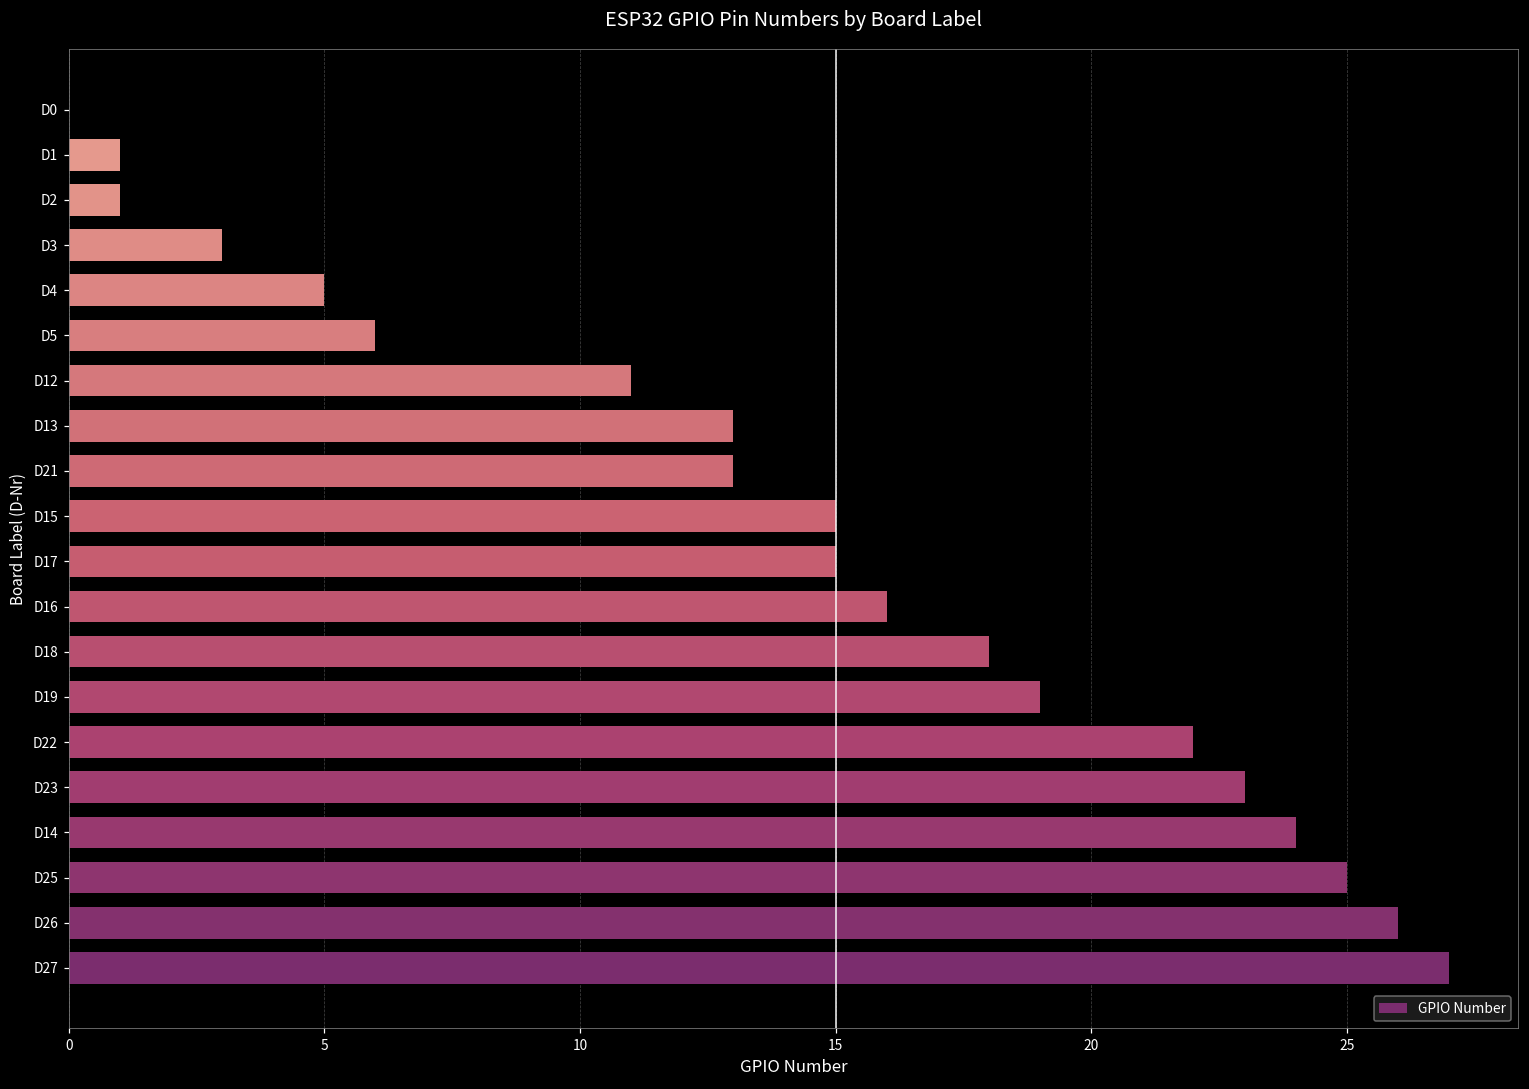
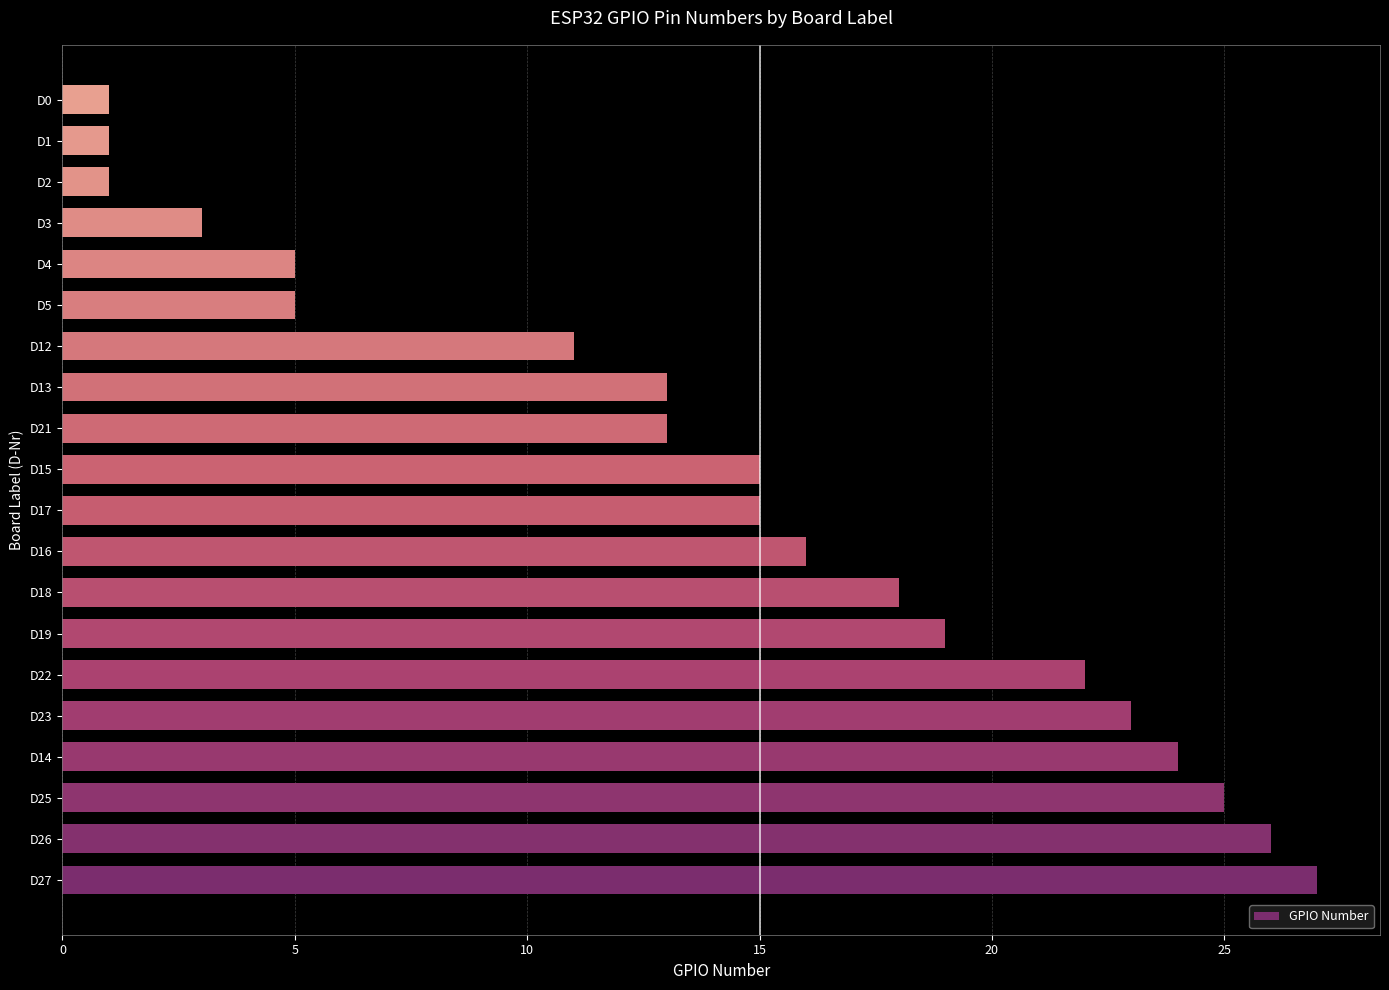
  {
-   "D0": 0,
+   "D0": 1,
    "D1": 1,
    "D2": 1,
    "D3": 3,
    "D4": 5,
-   "D5": 6,
+   "D5": 5,
    "D12": 11,
    "D13": 13,
    "D21": 13,
    "D15": 15,
    "D17": 15,
    "D16": 16,
    "D18": 18,
    "D19": 19,
    "D22": 22,
    "D23": 23,
    "D14": 24,
    "D25": 25,
    "D26": 26,
    "D27": 27
  }
